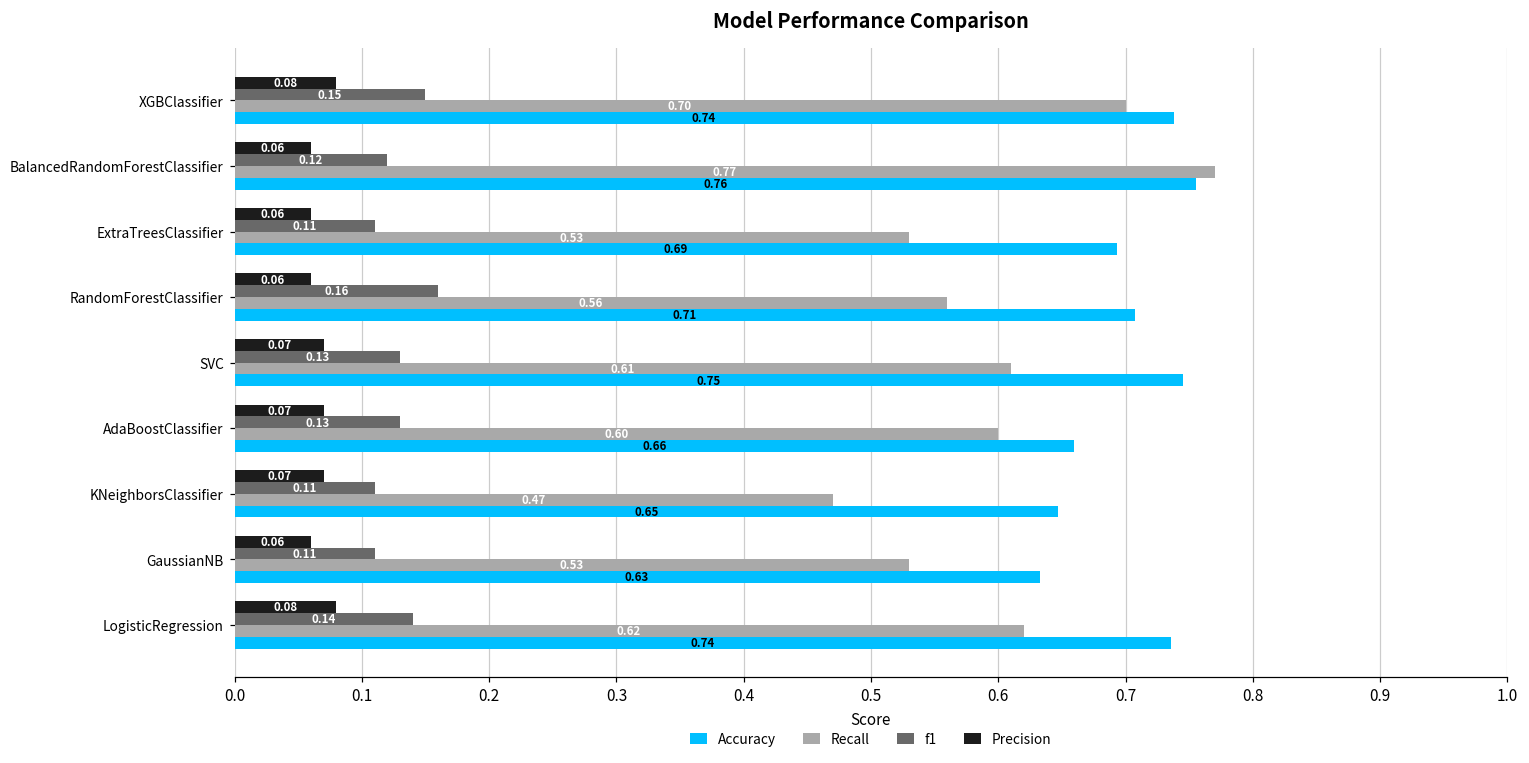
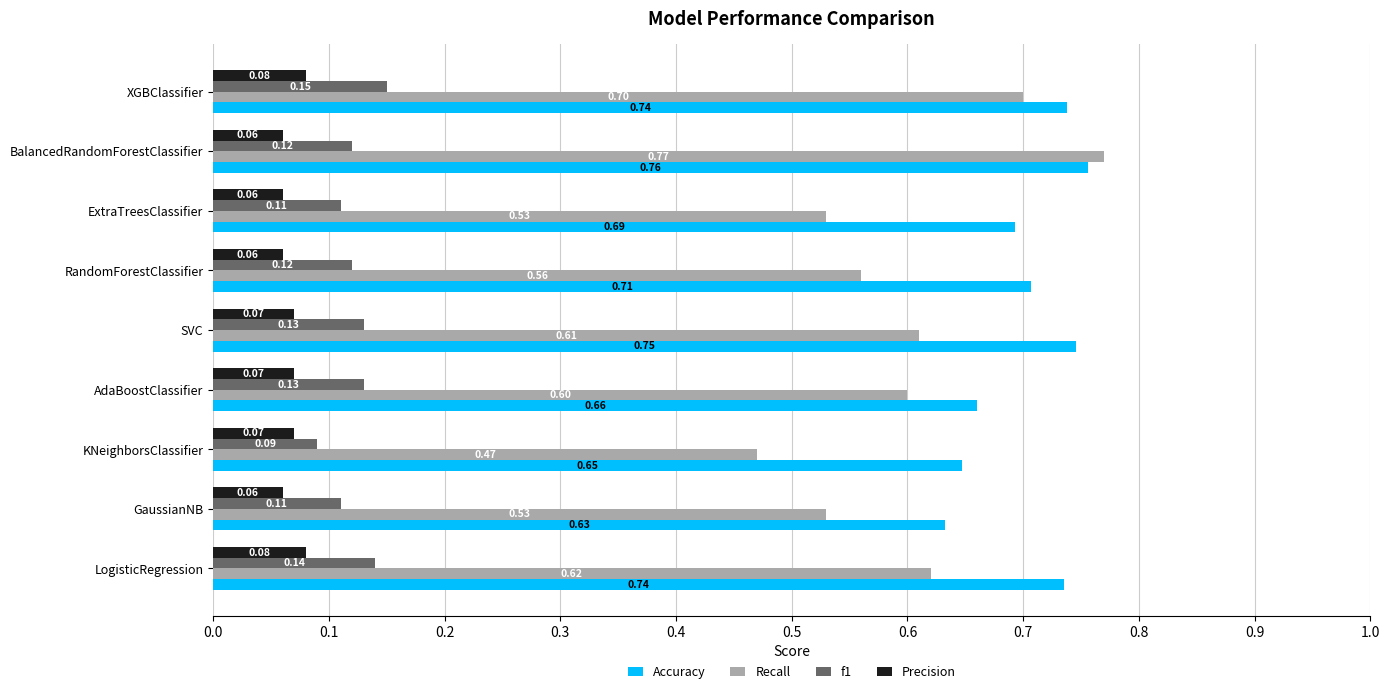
  {
    "Accuracy": {
      "XGBClassifier": 0.74,
      "BalancedRandomForestClassifier": 0.76,
      "ExtraTreesClassifier": 0.69,
      "RandomForestClassifier": 0.71,
      "SVC": 0.75,
      "AdaBoostClassifier": 0.66,
      "KNeighborsClassifier": 0.65,
      "GaussianNB": 0.63,
      "LogisticRegression": 0.74
    },
    "Recall": {
      "XGBClassifier": 0.70,
      "BalancedRandomForestClassifier": 0.77,
      "ExtraTreesClassifier": 0.53,
      "RandomForestClassifier": 0.56,
      "SVC": 0.61,
      "AdaBoostClassifier": 0.60,
      "KNeighborsClassifier": 0.47,
      "GaussianNB": 0.53,
      "LogisticRegression": 0.62
    },
    "f1": {
      "XGBClassifier": 0.15,
      "BalancedRandomForestClassifier": 0.12,
      "ExtraTreesClassifier": 0.11,
-     "RandomForestClassifier": 0.16,
+     "RandomForestClassifier": 0.12,
      "SVC": 0.13,
      "AdaBoostClassifier": 0.13,
-     "KNeighborsClassifier": 0.11,
+     "KNeighborsClassifier": 0.09,
      "GaussianNB": 0.11,
      "LogisticRegression": 0.14
    },
    "Precision": {
      "XGBClassifier": 0.08,
      "BalancedRandomForestClassifier": 0.06,
      "ExtraTreesClassifier": 0.06,
      "RandomForestClassifier": 0.06,
      "SVC": 0.07,
      "AdaBoostClassifier": 0.07,
      "KNeighborsClassifier": 0.07,
      "GaussianNB": 0.06,
      "LogisticRegression": 0.08
    }
  }
